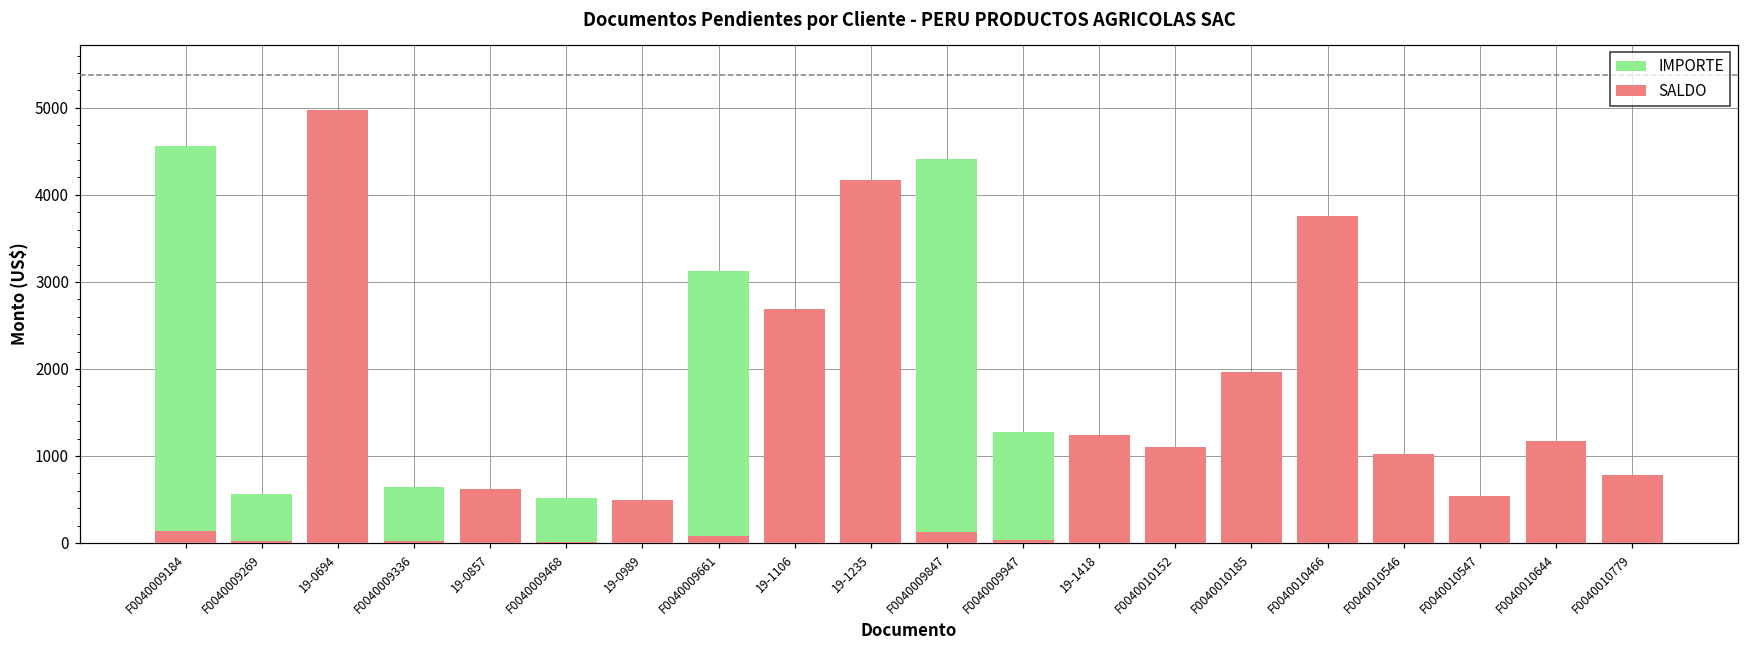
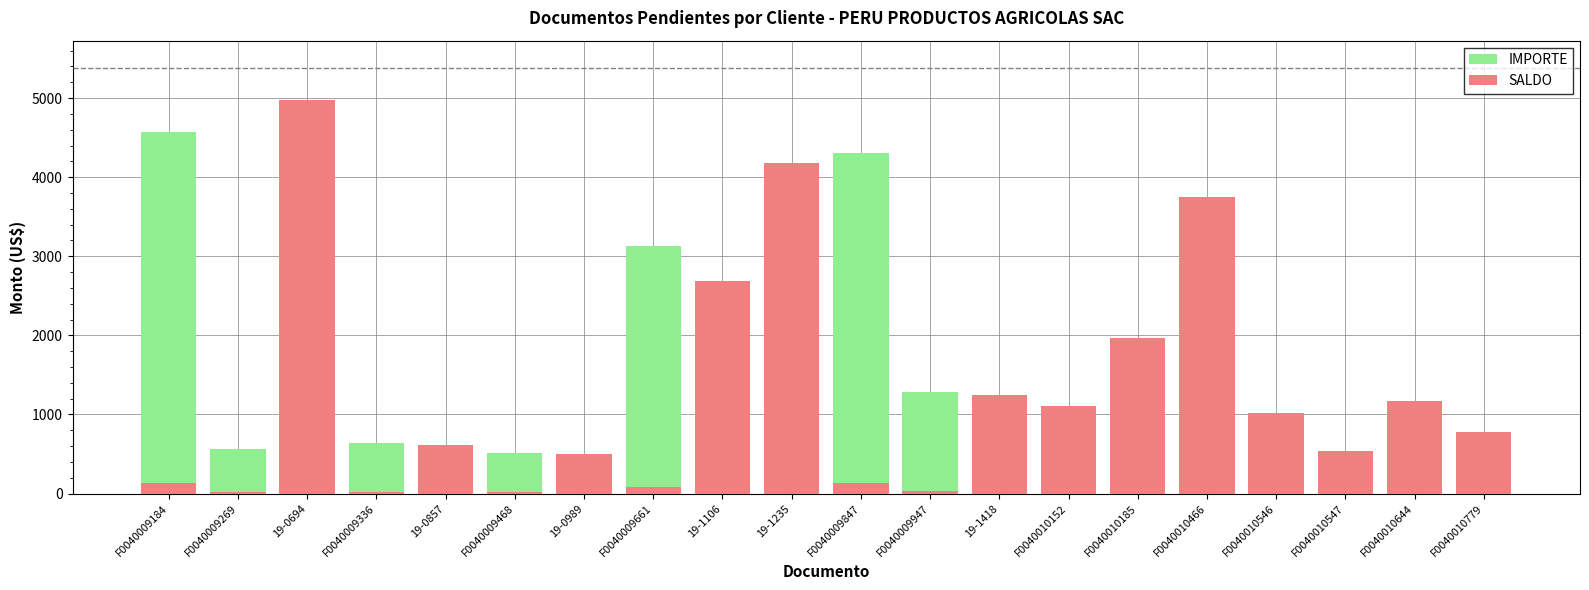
  {
    "IMPORTE": {
      "F0040009184": 4600,
      "F0040009269": 600,
      "19-0694": 5000,
      "F0040009336": 600,
      "19-0857": 600,
      "F0040009468": 500,
      "19-0989": 500,
      "F0040009661": 3100,
      "19-1106": 2700,
      "19-1235": 4200,
-     "F0040009847": 4400,
+     "F0040009847": 4300,
      "F0040009947": 1300,
      "19-1418": 1200,
      "F0040010152": 1100,
      "F0040010185": 2000,
      "F0040010466": 3800,
      "F0040010546": 1000,
      "F0040010547": 500,
      "F0040010779": 800
    },
    "SALDO": {
      "19-0694": 5000,
      "19-0857": 600,
      "19-0989": 500,
      "19-1106": 2700,
      "19-1235": 4200,
      "19-1418": 1200,
      "F0040010152": 1100,
      "F0040010185": 2000,
      "F0040010466": 3800,
      "F0040010546": 1000,
      "F0040010547": 500,
      "F0040010644": 1200,
      "F0040010779": 800
    }
  }
